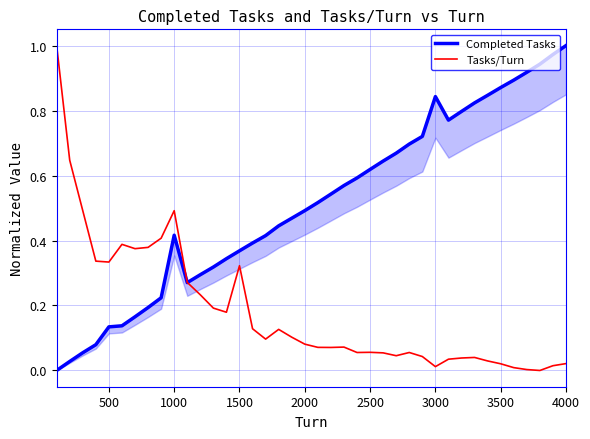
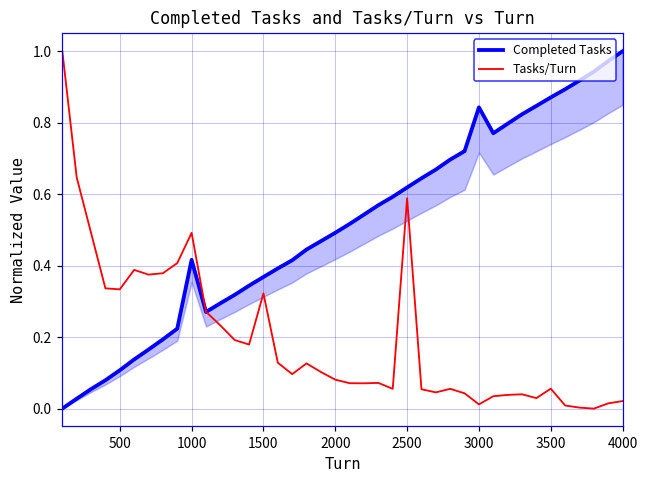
  {
    "Completed Tasks": {
-     "500": 0.13,
+     "500": 0.11,
      "1000": 0.42,
      "1500": 0.37,
      "2000": 0.49,
      "2500": 0.62,
      "3000": 0.84,
      "3500": 0.87,
      "4000": 1.00
    },
    "Tasks/Turn": {
      "500": 0.33,
      "1000": 0.49,
      "1500": 0.32,
      "2000": 0.08,
-     "2500": 0.06,
+     "2500": 0.59,
      "3000": 0.01,
-     "3500": 0.02,
+     "3500": 0.06,
      "4000": 0.02
    }
  }
